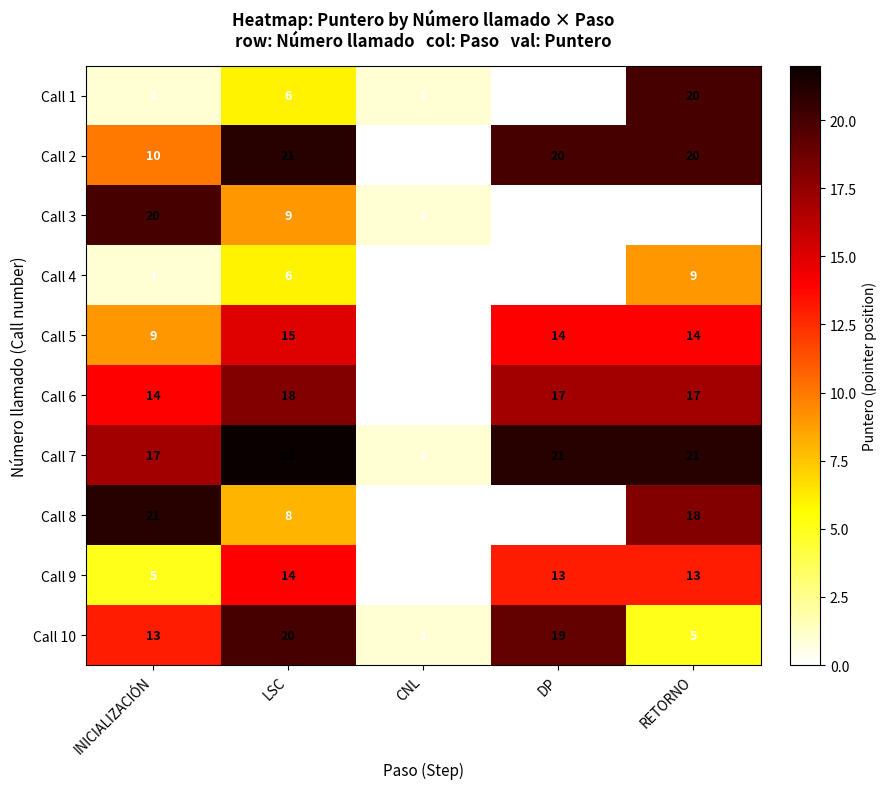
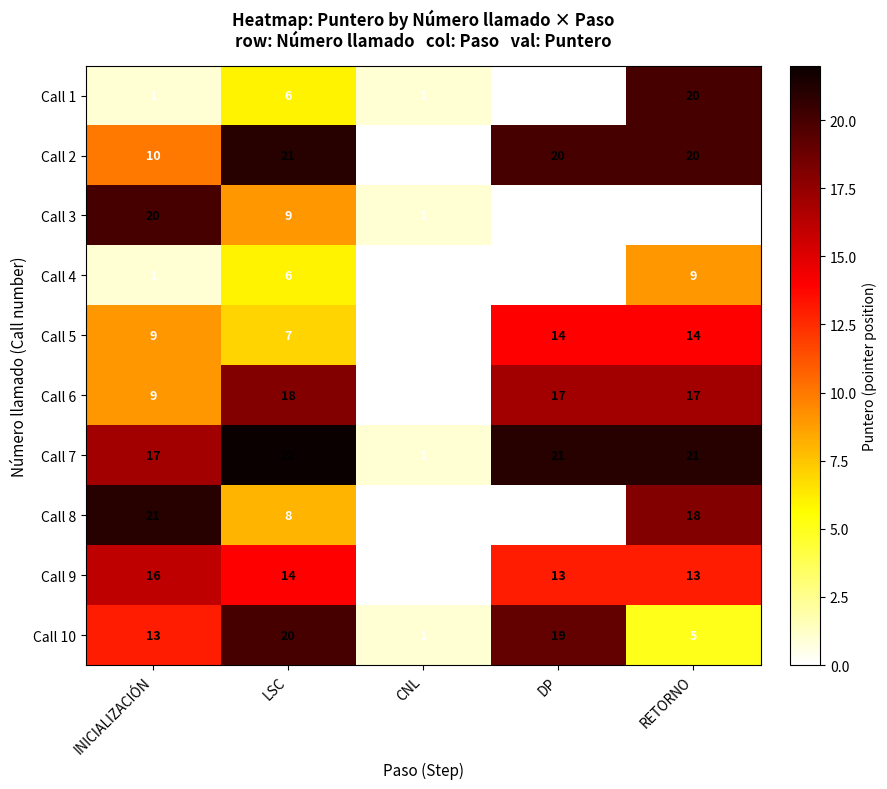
  {
    "Call 1": {
      "LSC": 6,
      "RETORNO": 20
    },
    "Call 2": {
      "INICIALIZACIÓN": 10,
      "DP": 20,
      "RETORNO": 20
    },
    "Call 3": {
      "INICIALIZACIÓN": 20,
      "LSC": 9
    },
    "Call 4": {
      "LSC": 6,
      "RETORNO": 9
    },
    "Call 5": {
      "INICIALIZACIÓN": 9,
-     "LSC": 15,
+     "LSC": 7,
      "DP": 14,
      "RETORNO": 14
    },
    "Call 6": {
-     "INICIALIZACIÓN": 14,
+     "INICIALIZACIÓN": 9,
      "LSC": 18,
      "DP": 17,
      "RETORNO": 17
    },
    "Call 7": {
      "INICIALIZACIÓN": 17
    },
    "Call 8": {
      "LSC": 8,
      "RETORNO": 18
    },
    "Call 9": {
-     "INICIALIZACIÓN": 5,
+     "INICIALIZACIÓN": 16,
      "LSC": 14,
      "DP": 13,
      "RETORNO": 13
    },
    "Call 10": {
      "INICIALIZACIÓN": 13,
      "LSC": 20,
      "DP": 19,
      "RETORNO": 5
    }
  }
